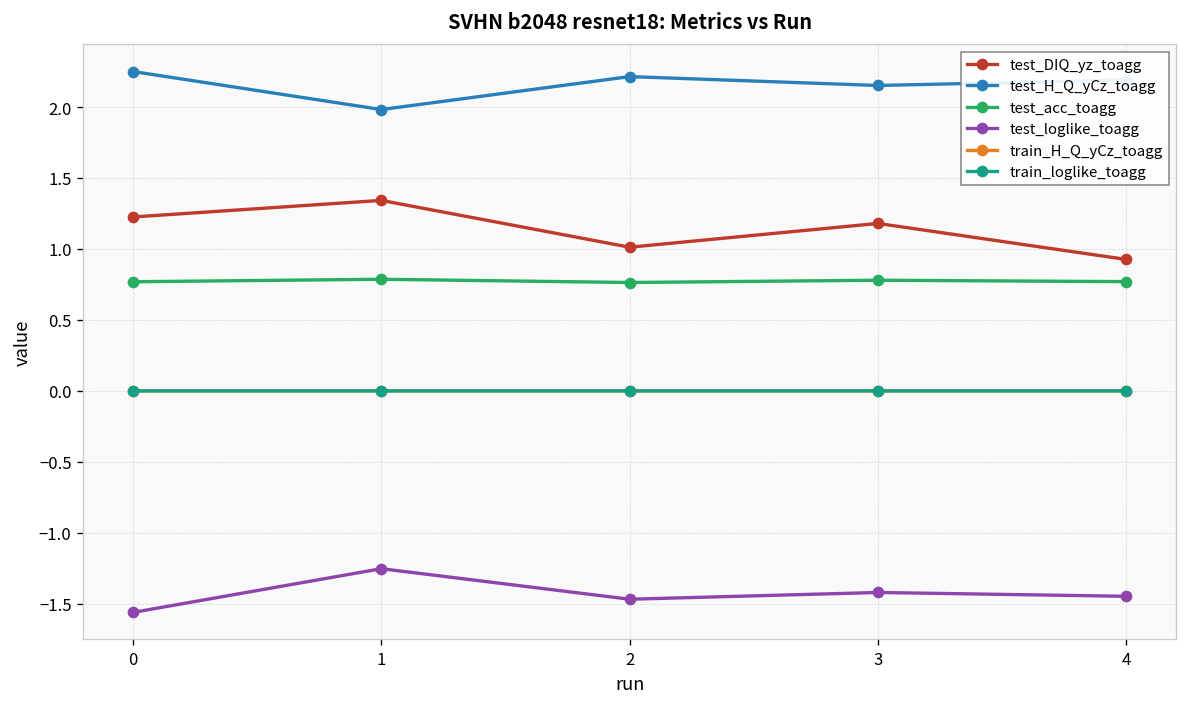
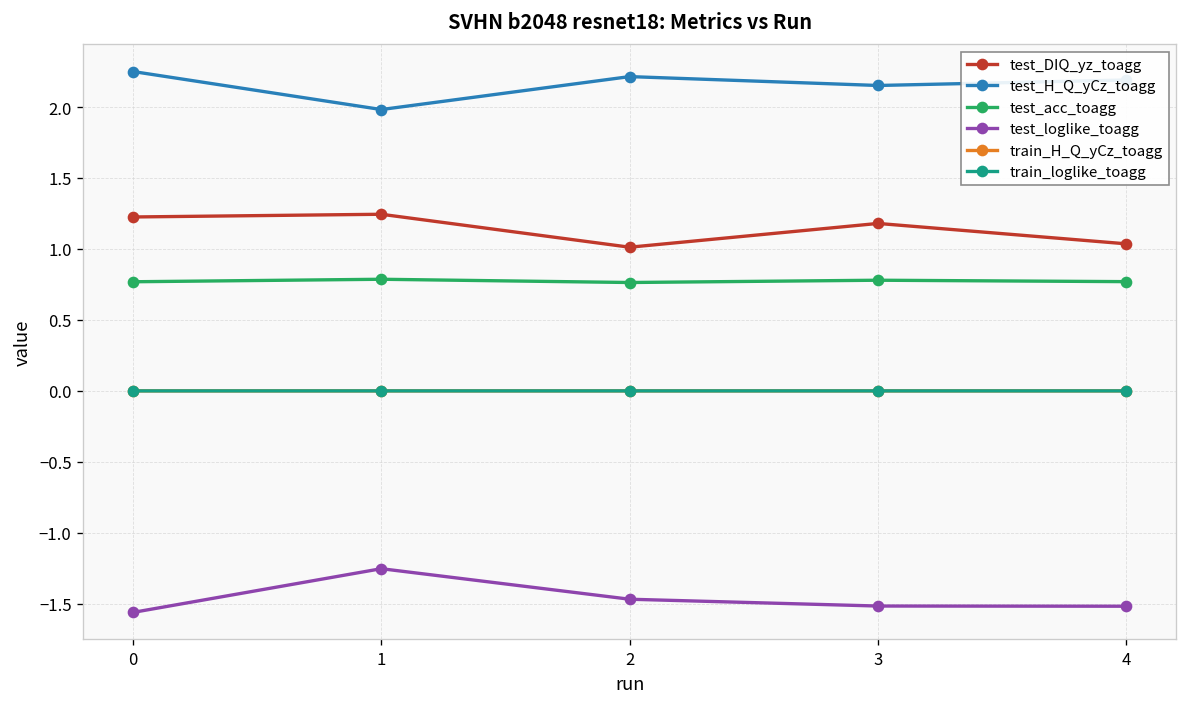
  {
    "test_DIQ_yz_toagg": {
      "0": 1.23,
-     "1": 1.34,
+     "1": 1.24,
      "2": 1.01,
      "3": 1.18,
-     "4": 0.93
+     "4": 1.04
    },
    "test_H_Q_yCz_toagg": {
      "0": 2.25,
      "1": 1.98,
      "2": 2.21,
      "3": 2.15
    },
    "test_loglike_toagg": {
      "0": -1.56,
      "1": -1.25,
      "2": -1.47,
-     "3": -1.42,
-     "4": -1.45
+     "3": -1.52,
+     "4": -1.52
    }
  }
